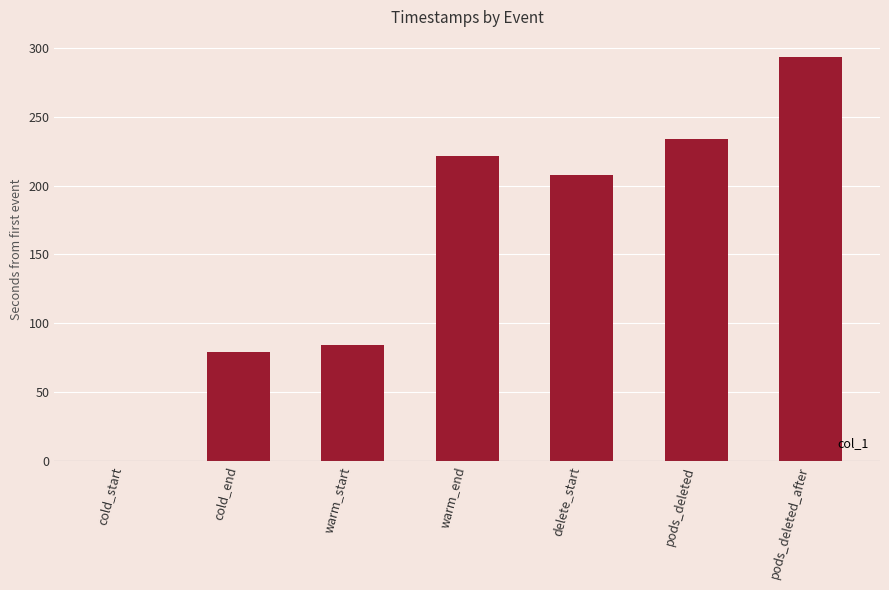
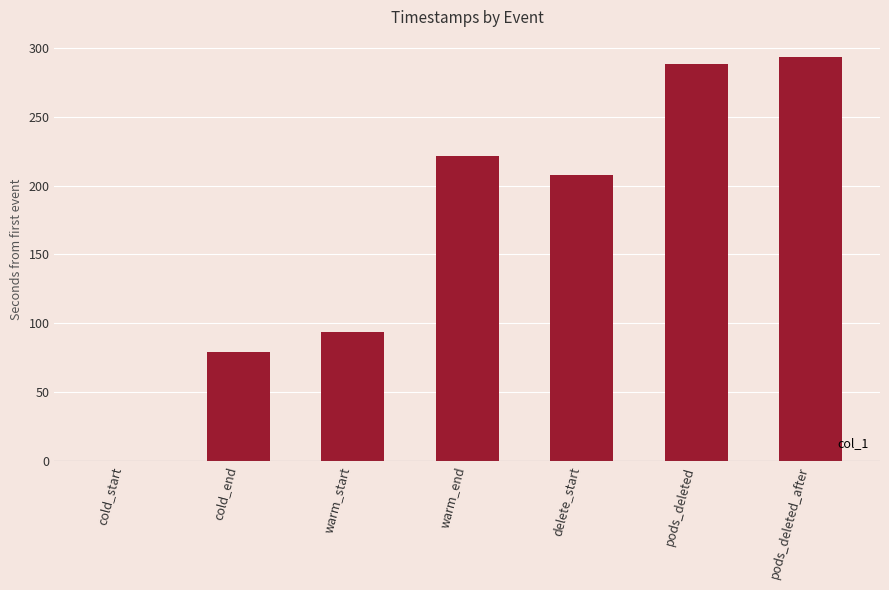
  {
    "cold_start": 0,
    "cold_end": 79,
-   "warm_start": 84,
+   "warm_start": 94,
    "warm_end": 222,
    "delete_start": 208,
-   "pods_deleted": 234,
+   "pods_deleted": 288,
    "pods_deleted_after": 293
  }
